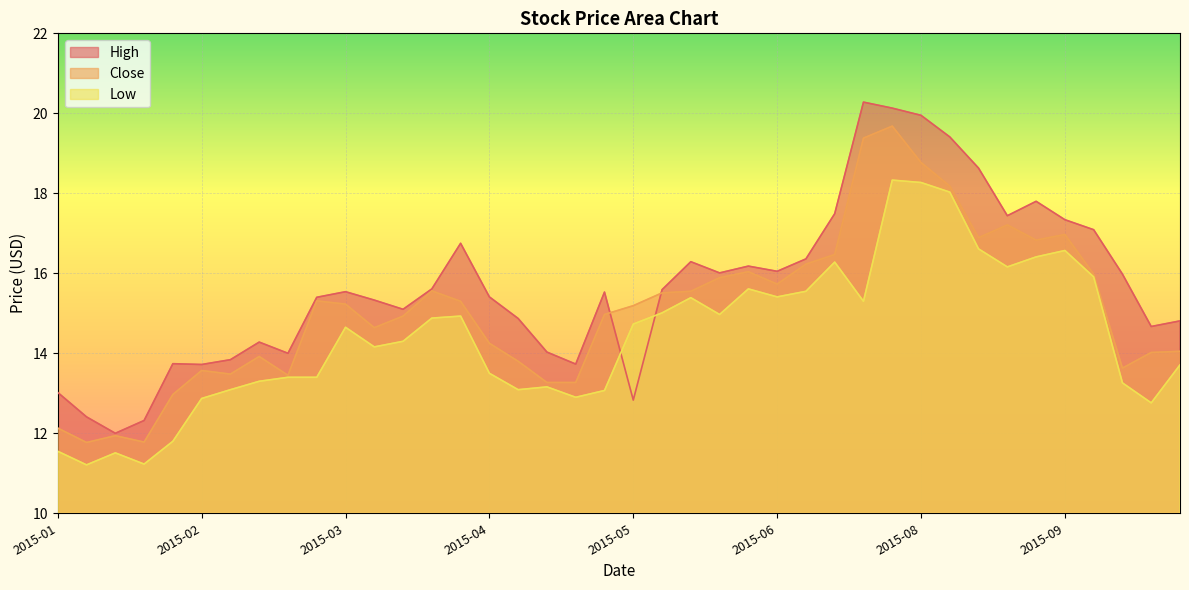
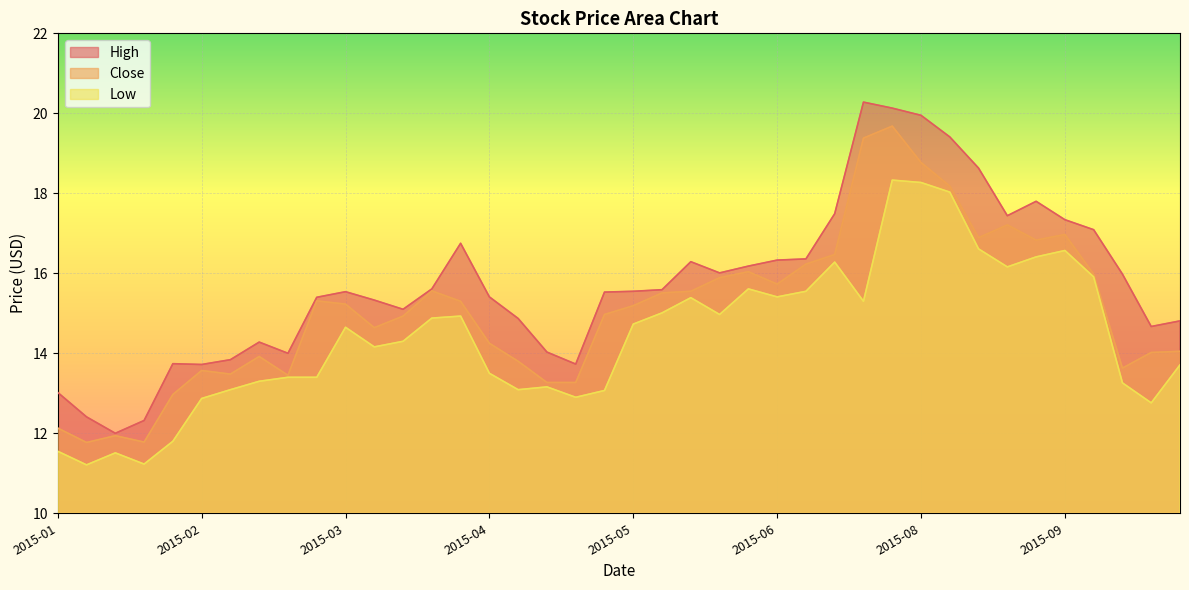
  {
    "High": {
      "2015-01": 13.0,
      "2015-02": 13.7,
      "2015-03": 15.5,
      "2015-04": 15.4,
-     "2015-05": 12.8,
-     "2015-06": 16.1,
+     "2015-05": 15.6,
+     "2015-06": 16.3,
      "2015-08": 20.0,
      "2015-09": 17.3
    }
  }
